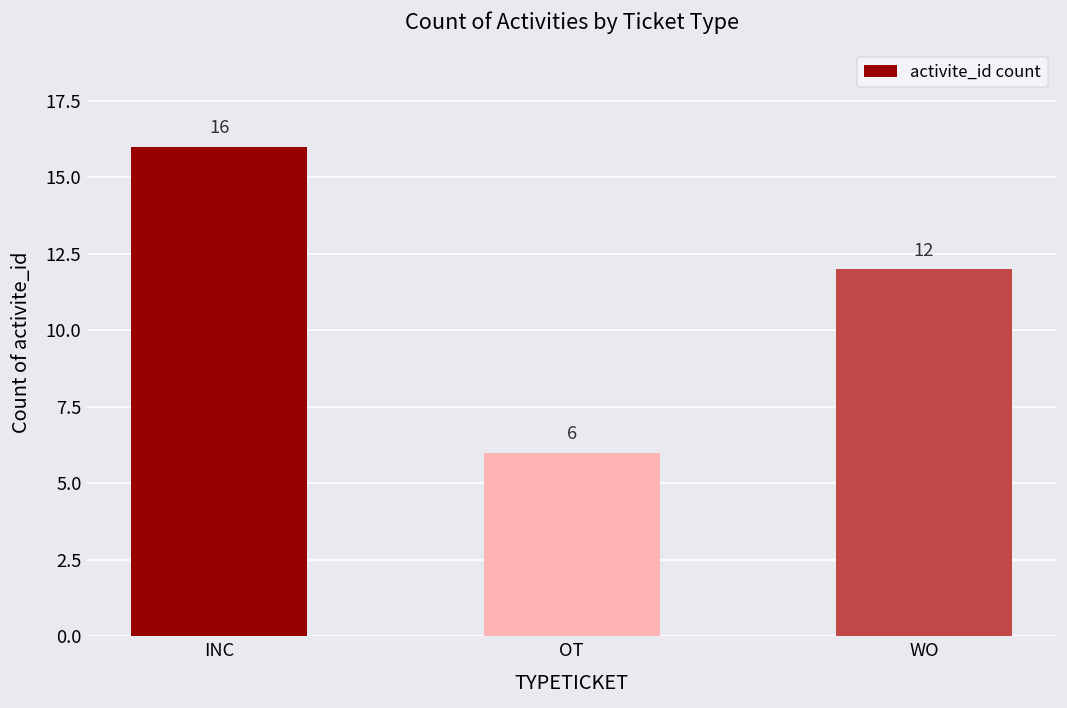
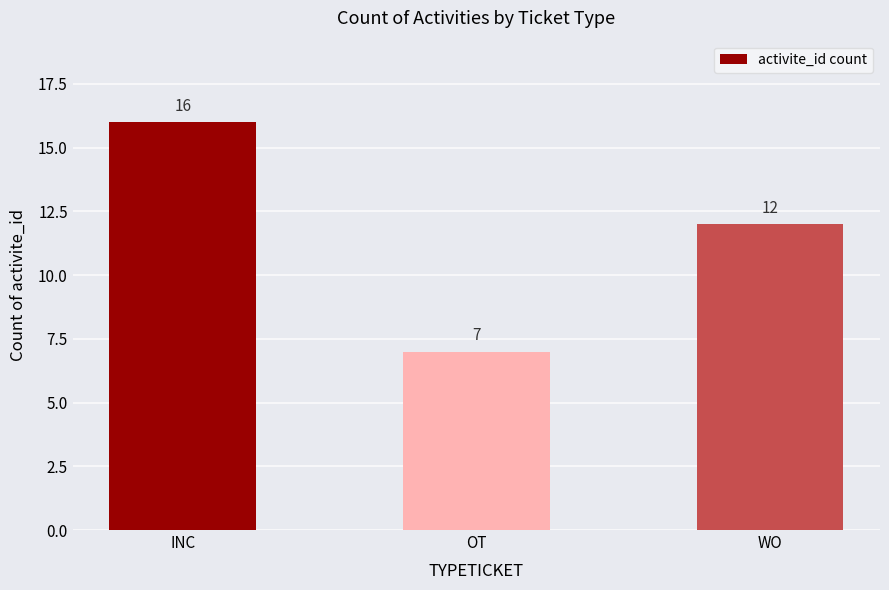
  {
    "INC": 16,
-   "OT": 6,
+   "OT": 7,
    "WO": 12
  }
